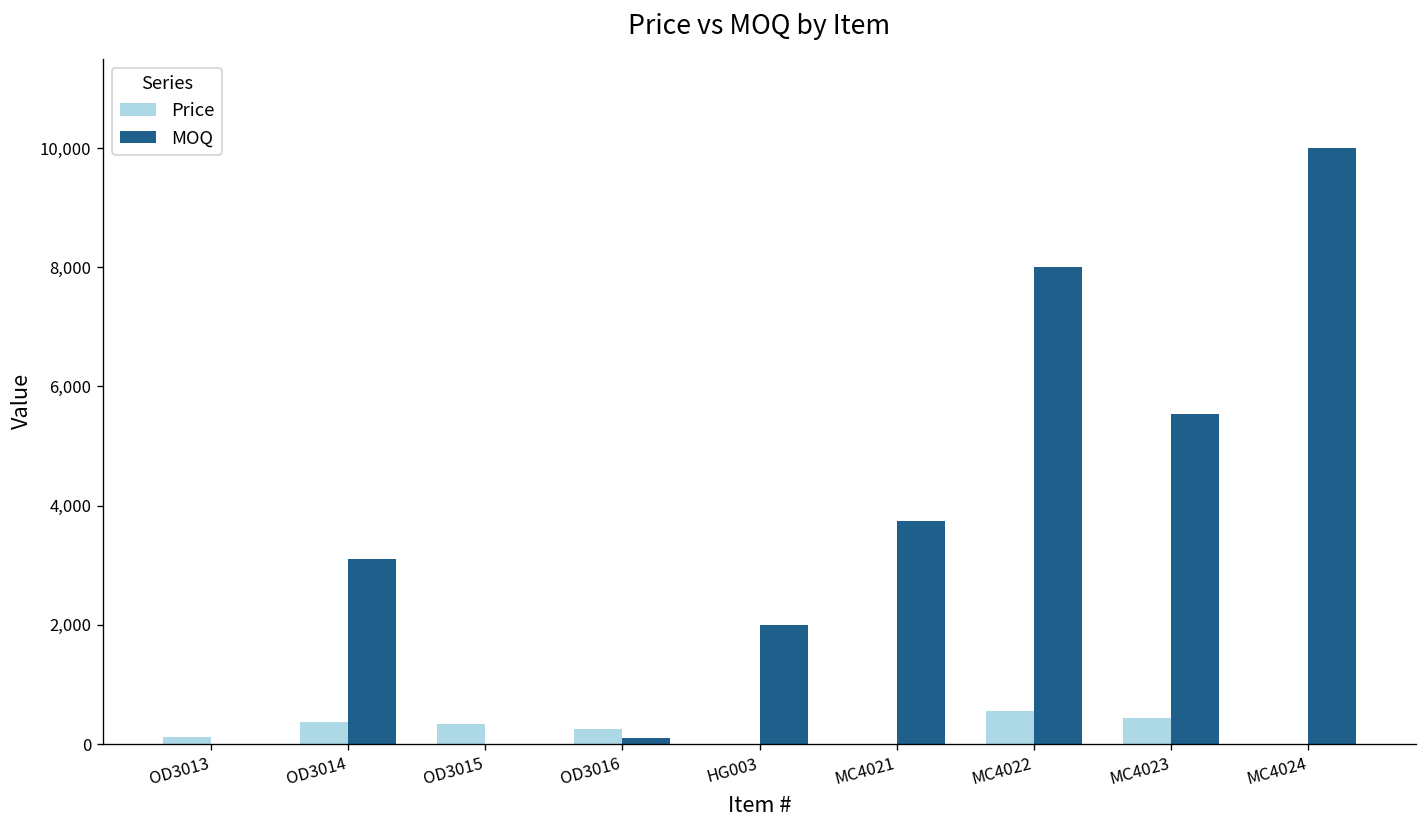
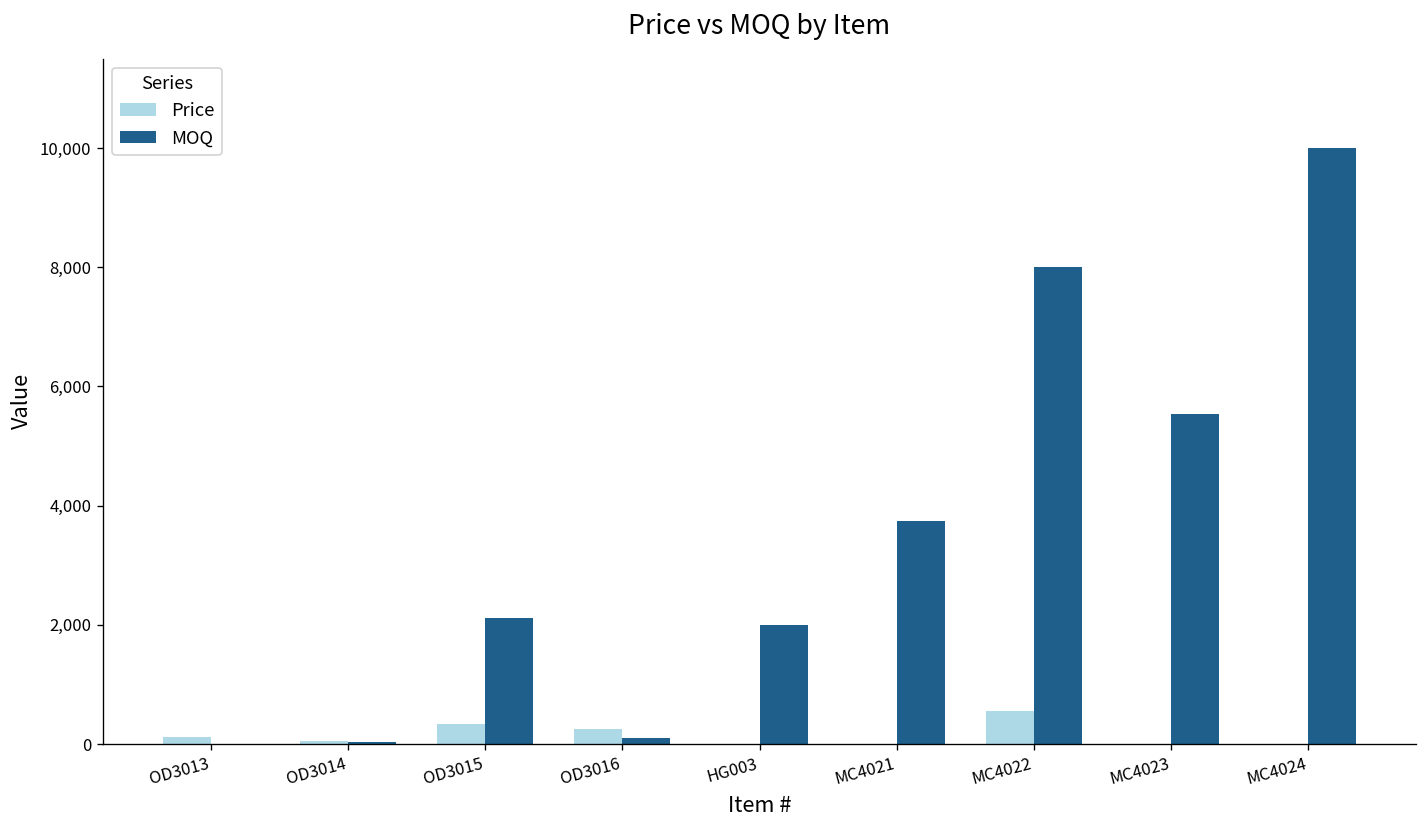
  {
    "Price": {
      "OD3013": "100",
-     "OD3014": "400",
+     "OD3014": "100",
      "OD3015": "300",
      "OD3016": "300",
      "MC4022": "600",
-     "MC4023": "400"
+     "MC4023": "0"
    },
    "MOQ": {
-     "OD3014": "3,100",
-     "OD3015": "0",
+     "OD3014": "0",
+     "OD3015": "2,100",
      "OD3016": "100",
      "HG003": "2,000",
      "MC4021": "3,700",
      "MC4022": "8,000",
      "MC4023": "5,500",
      "MC4024": "10,000"
    }
  }
